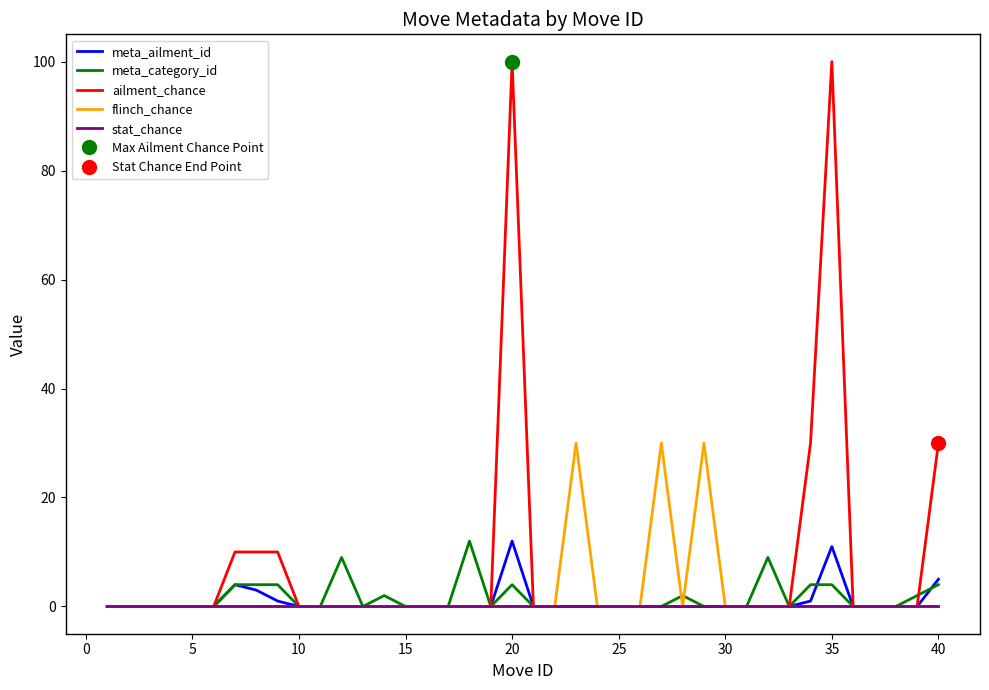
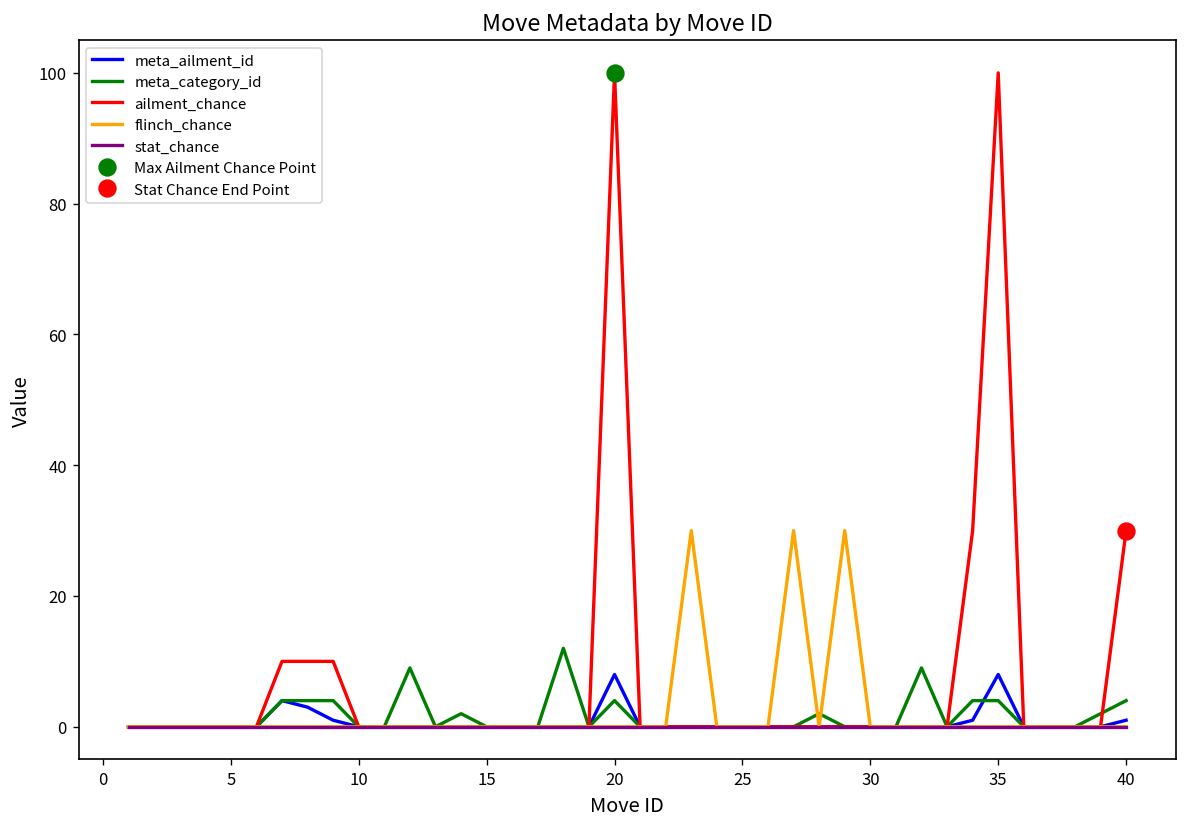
  {
    "meta_ailment_id": {
-     "20": 12,
-     "35": 11,
-     "40": 5
+     "20": 8,
+     "35": 8,
+     "40": 1
    }
  }
